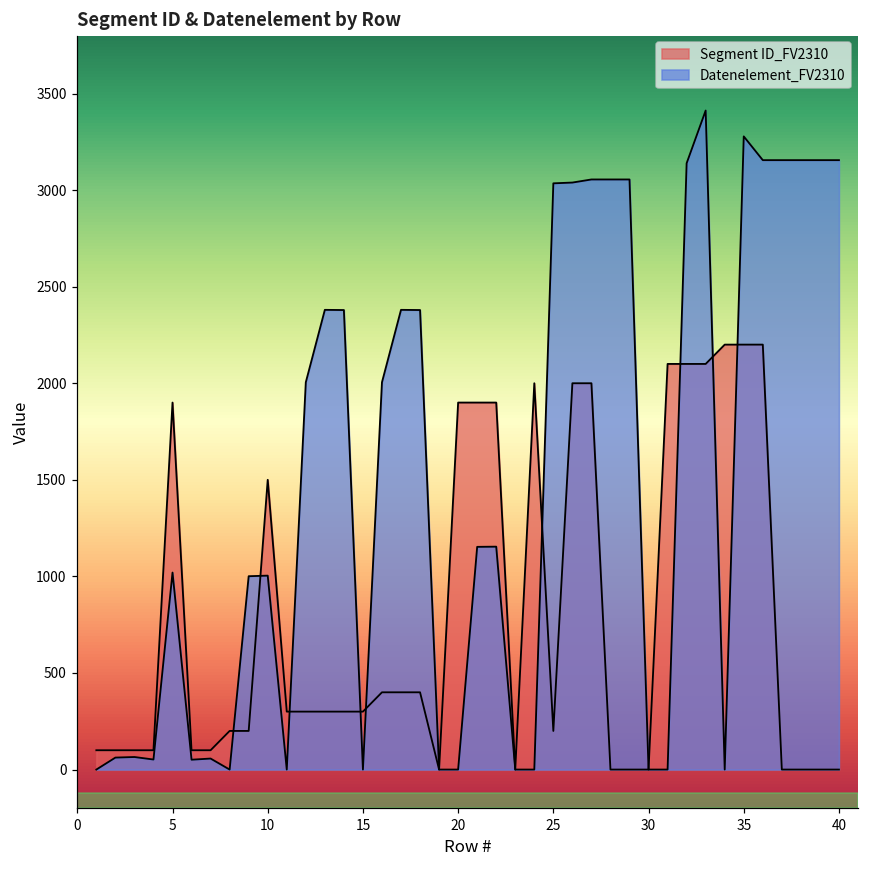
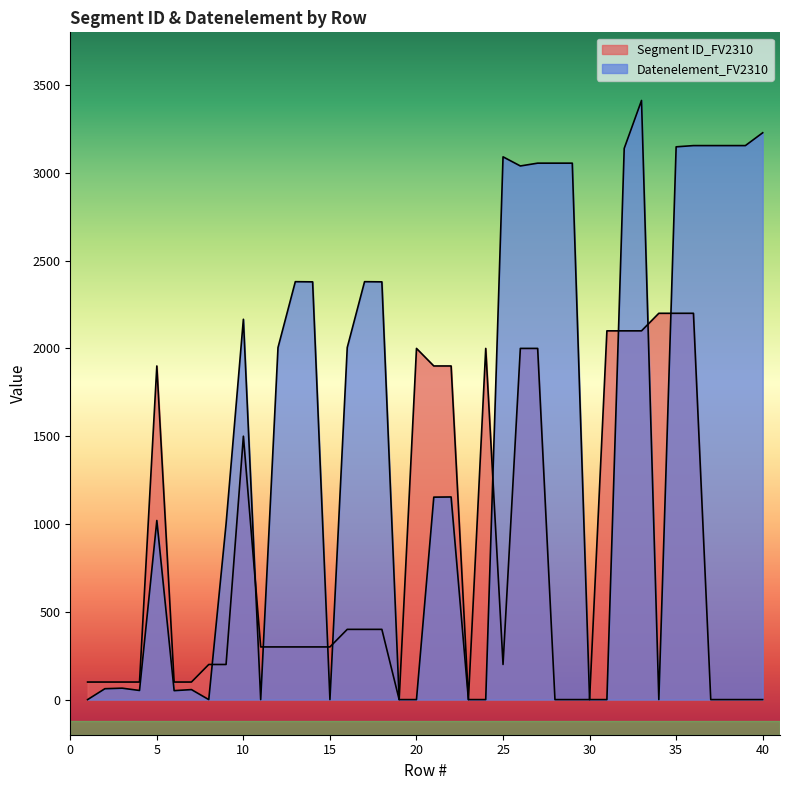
  {
    "Segment ID_FV2310": {
      "5": 1900,
      "10": 1500,
      "15": 300,
-     "20": 1900,
+     "20": 2000,
      "25": 200,
      "35": 2200,
      "40": 0
    },
    "Datenelement_FV2310": {
      "5": 1020,
-     "10": 1000,
+     "10": 2170,
      "15": 0,
      "20": 0,
-     "25": 3040,
-     "35": 3280,
-     "40": 3160
+     "25": 3090,
+     "35": 3150,
+     "40": 3230
    }
  }
